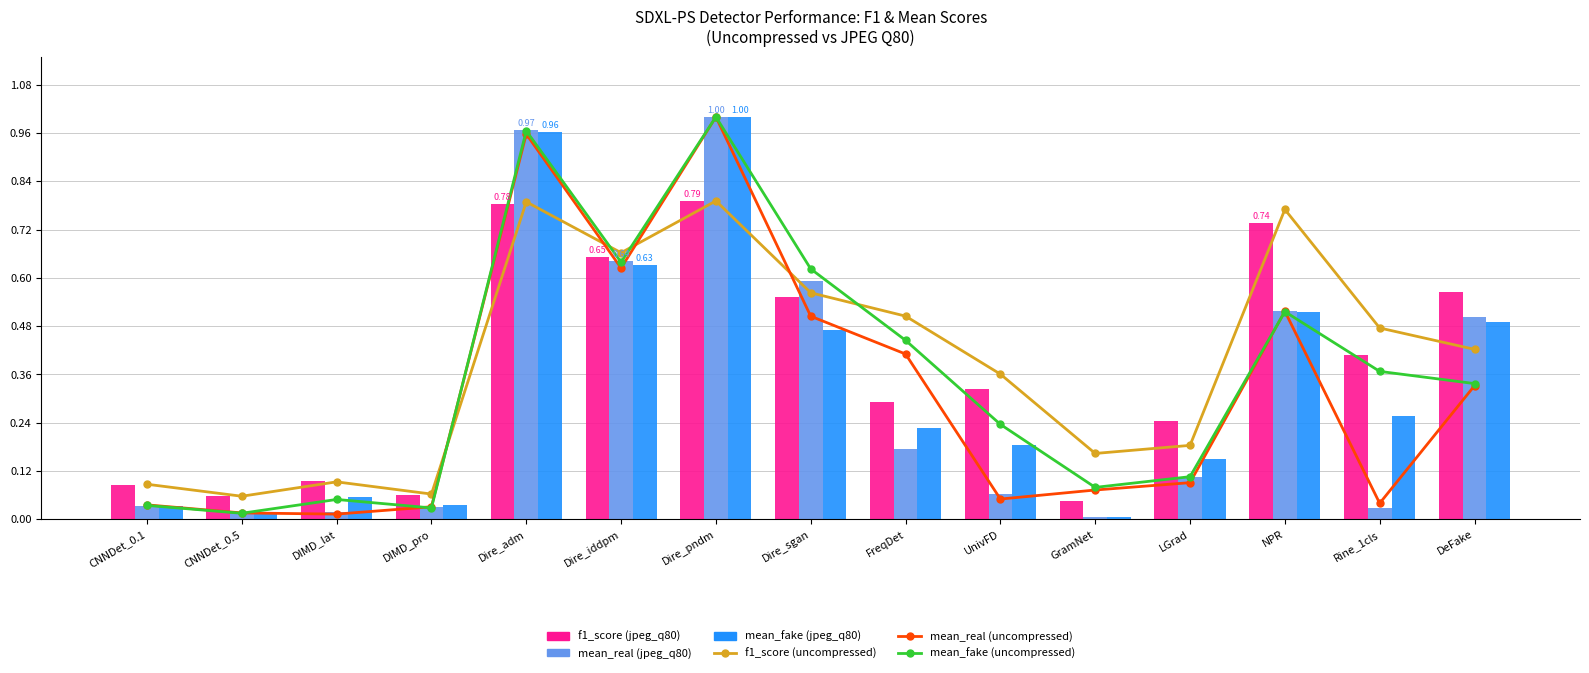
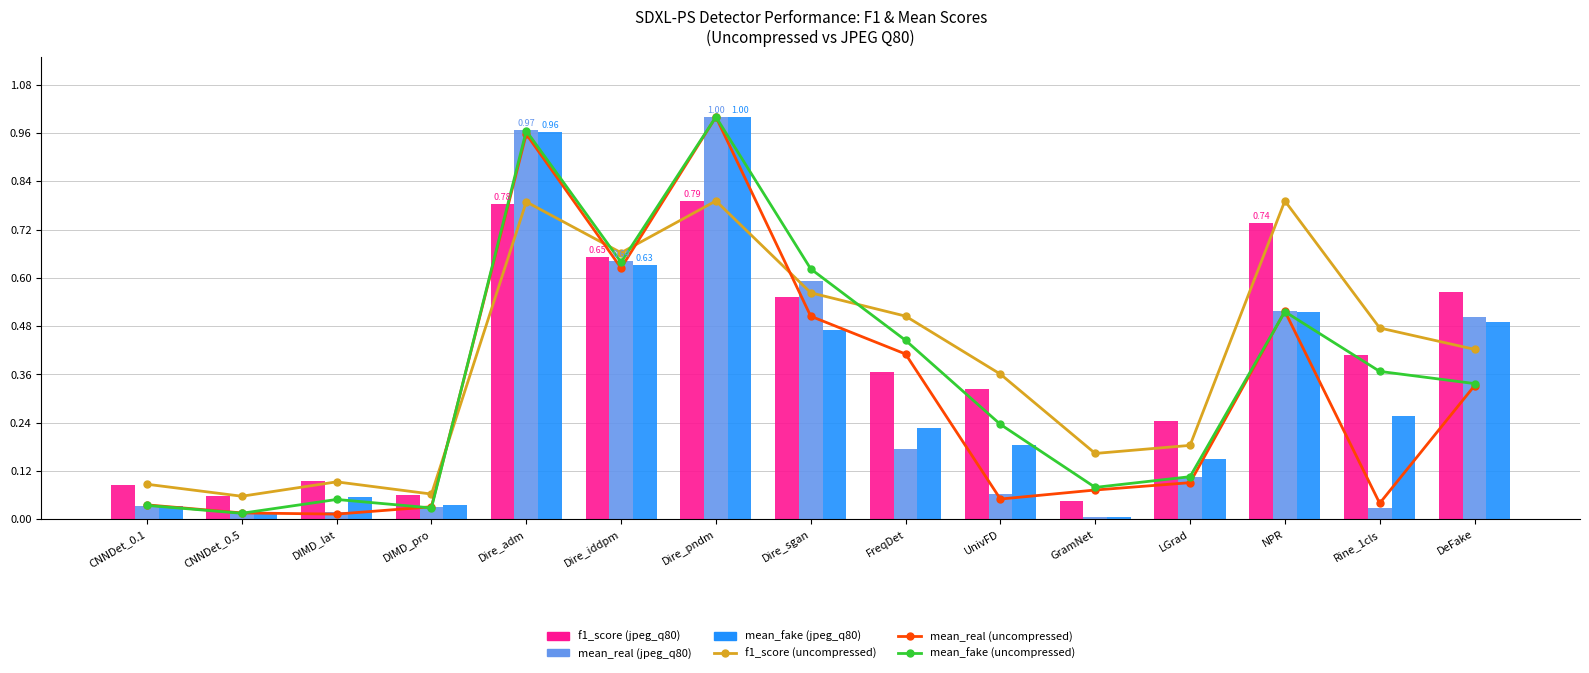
  {
    "f1_score (jpeg_q80)": {
      "CNNDet_0.1": 0.09,
      "CNNDet_0.5": 0.06,
      "DIMD_lat": 0.09,
      "DIMD_pro": 0.06,
      "Dire_sgan": 0.55,
-     "FreqDet": 0.29,
+     "FreqDet": 0.37,
      "UnivFD": 0.32,
      "GramNet": 0.05,
      "LGrad": 0.24,
      "Rine_1cls": 0.41,
      "DeFake": 0.56
    },
    "f1_score (uncompressed)": {
      "CNNDet_0.1": 0.09,
      "CNNDet_0.5": 0.06,
      "DIMD_lat": 0.09,
      "DIMD_pro": 0.06,
      "Dire_adm": 0.79,
      "Dire_sgan": 0.56,
      "FreqDet": 0.50,
      "UnivFD": 0.36,
      "GramNet": 0.16,
      "LGrad": 0.18,
-     "NPR": 0.77,
+     "NPR": 0.79,
      "Rine_1cls": 0.48,
      "DeFake": 0.42
    },
    "mean_real (uncompressed)": {
      "DIMD_lat": 0.01,
      "Dire_iddpm": 0.62,
      "Dire_sgan": 0.50,
      "FreqDet": 0.41,
      "UnivFD": 0.05,
      "GramNet": 0.07,
      "LGrad": 0.09,
      "Rine_1cls": 0.04
    },
    "mean_real (jpeg_q80)": {
      "Dire_adm": 0.97,
      "Dire_pndm": 1.00
    },
    "mean_fake (uncompressed)": {
      "DIMD_lat": 0.05,
      "Dire_sgan": 0.62,
      "FreqDet": 0.44,
      "UnivFD": 0.24,
      "GramNet": 0.08,
      "LGrad": 0.11,
      "Rine_1cls": 0.37
    },
    "mean_fake (jpeg_q80)": {
      "Dire_adm": 0.96,
      "Dire_iddpm": 0.63,
      "Dire_pndm": 1.00
    }
  }
